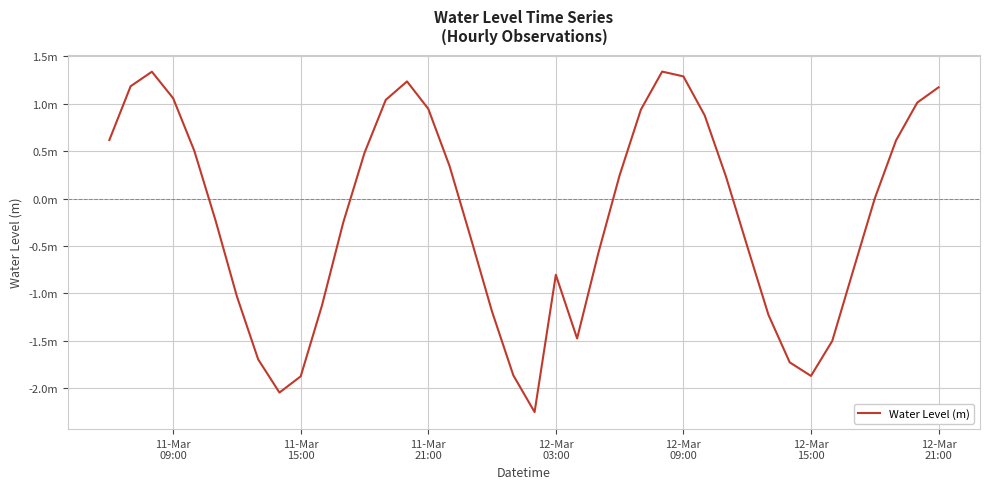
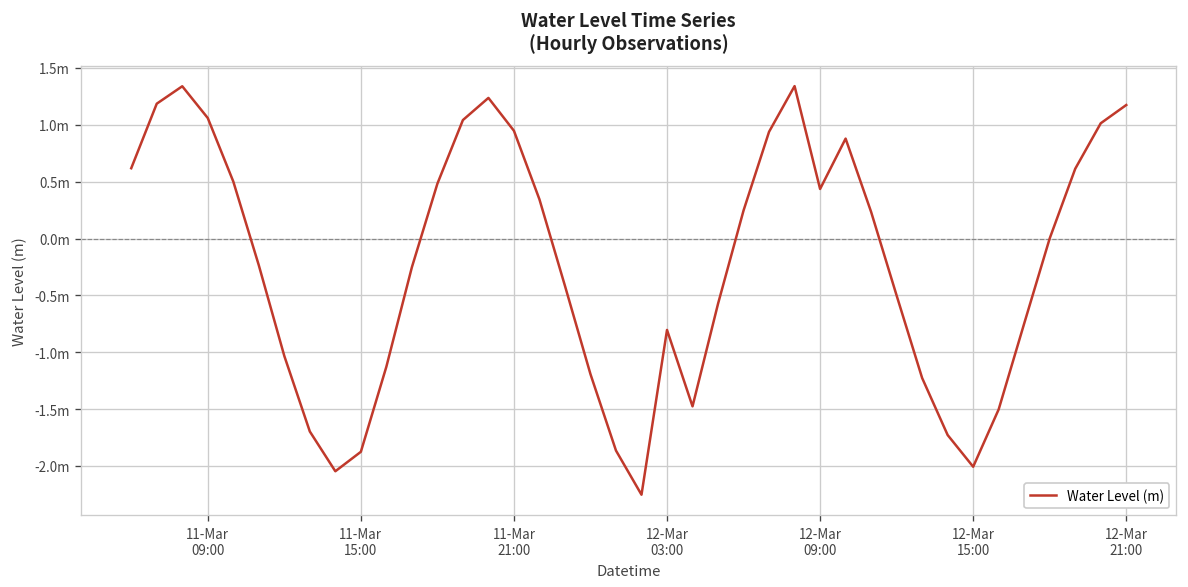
  {
    "11-Mar 09:00": "1.1m",
    "11-Mar 15:00": "-1.9m",
    "11-Mar 21:00": "0.9m",
    "12-Mar 03:00": "-0.8m",
-   "12-Mar 09:00": "1.3m",
-   "12-Mar 15:00": "-1.9m",
+   "12-Mar 09:00": "0.4m",
+   "12-Mar 15:00": "-2.0m",
    "12-Mar 21:00": "1.2m"
  }
